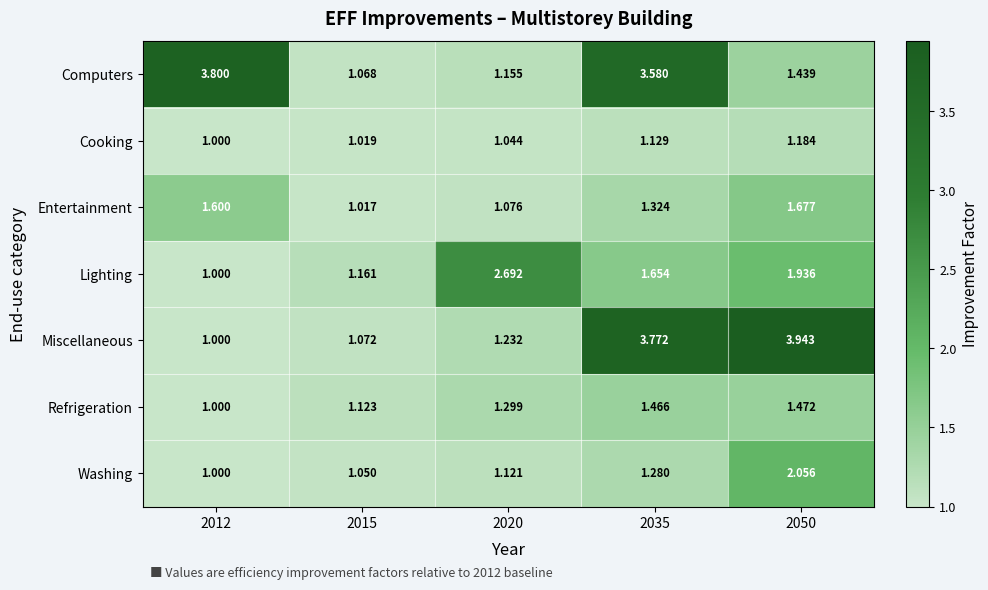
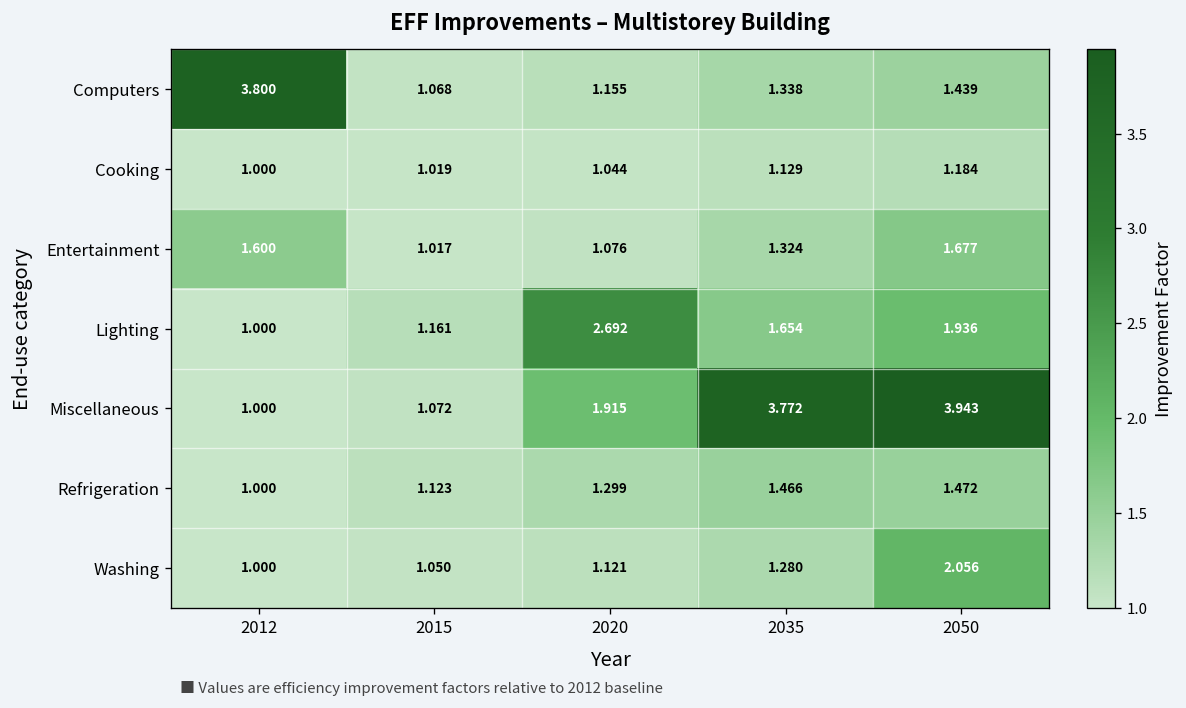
  {
    "Computers": {
      "2012": 3.800,
      "2015": 1.068,
      "2020": 1.155,
-     "2035": 3.580,
+     "2035": 1.338,
      "2050": 1.439
    },
    "Cooking": {
      "2012": 1.000,
      "2015": 1.019,
      "2020": 1.044,
      "2035": 1.129,
      "2050": 1.184
    },
    "Entertainment": {
      "2012": 1.600,
      "2015": 1.017,
      "2020": 1.076,
      "2035": 1.324,
      "2050": 1.677
    },
    "Lighting": {
      "2012": 1.000,
      "2015": 1.161,
      "2020": 2.692,
      "2035": 1.654,
      "2050": 1.936
    },
    "Miscellaneous": {
      "2012": 1.000,
      "2015": 1.072,
-     "2020": 1.232,
+     "2020": 1.915,
      "2035": 3.772,
      "2050": 3.943
    },
    "Refrigeration": {
      "2012": 1.000,
      "2015": 1.123,
      "2020": 1.299,
      "2035": 1.466,
      "2050": 1.472
    },
    "Washing": {
      "2012": 1.000,
      "2015": 1.050,
      "2020": 1.121,
      "2035": 1.280,
      "2050": 2.056
    }
  }
